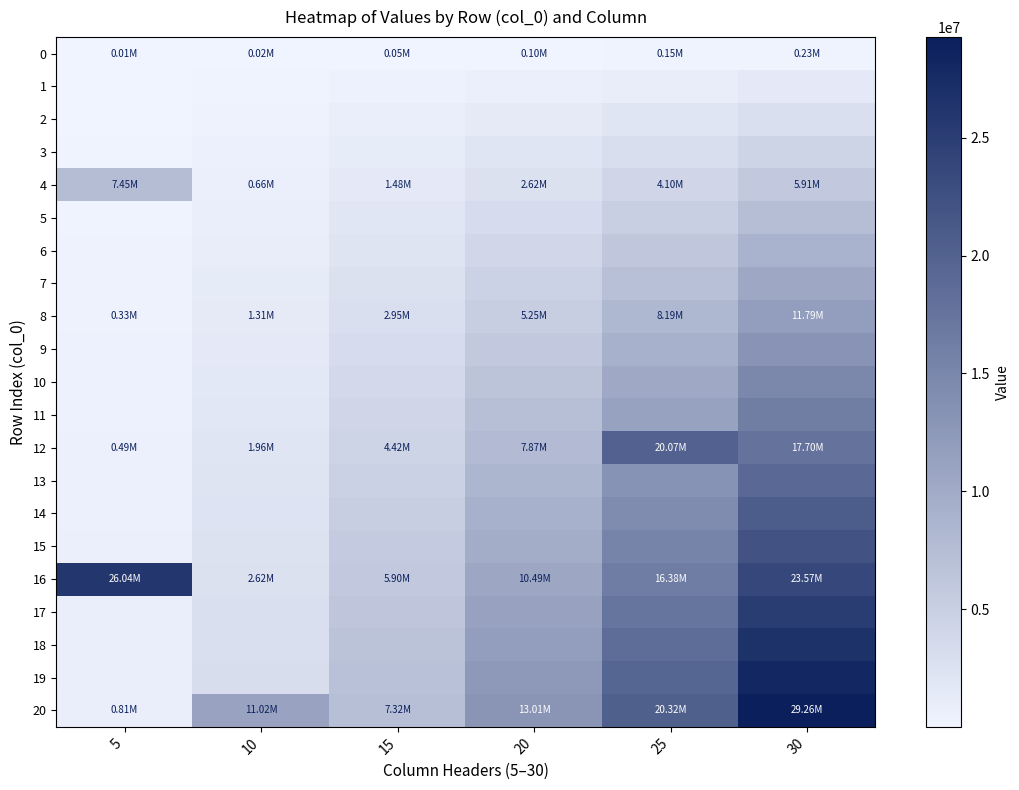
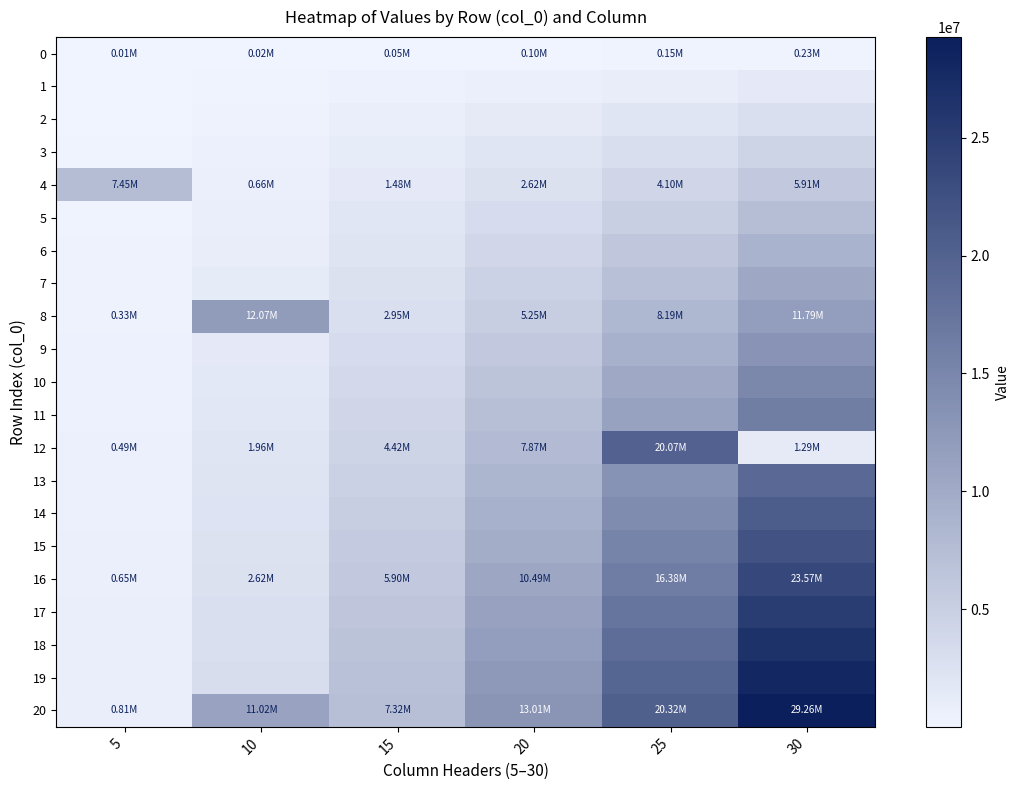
  {
    "0": {
      "5": "0.01M",
      "10": "0.02M",
      "15": "0.05M",
      "20": "0.10M",
      "25": "0.15M",
      "30": "0.23M"
    },
    "4": {
      "5": "7.45M",
      "10": "0.66M",
      "15": "1.48M",
      "20": "2.62M",
      "25": "4.10M",
      "30": "5.91M"
    },
    "8": {
      "5": "0.33M",
-     "10": "1.31M",
+     "10": "12.07M",
      "15": "2.95M",
      "20": "5.25M",
      "25": "8.19M",
      "30": "11.79M"
    },
    "12": {
      "5": "0.49M",
      "10": "1.96M",
      "15": "4.42M",
      "20": "7.87M",
      "25": "20.07M",
-     "30": "17.70M"
+     "30": "1.29M"
    },
    "16": {
-     "5": "26.04M",
+     "5": "0.65M",
      "10": "2.62M",
      "15": "5.90M",
      "20": "10.49M",
      "25": "16.38M",
      "30": "23.57M"
    },
    "20": {
      "5": "0.81M",
      "10": "11.02M",
      "15": "7.32M",
      "20": "13.01M",
      "25": "20.32M",
      "30": "29.26M"
    }
  }
